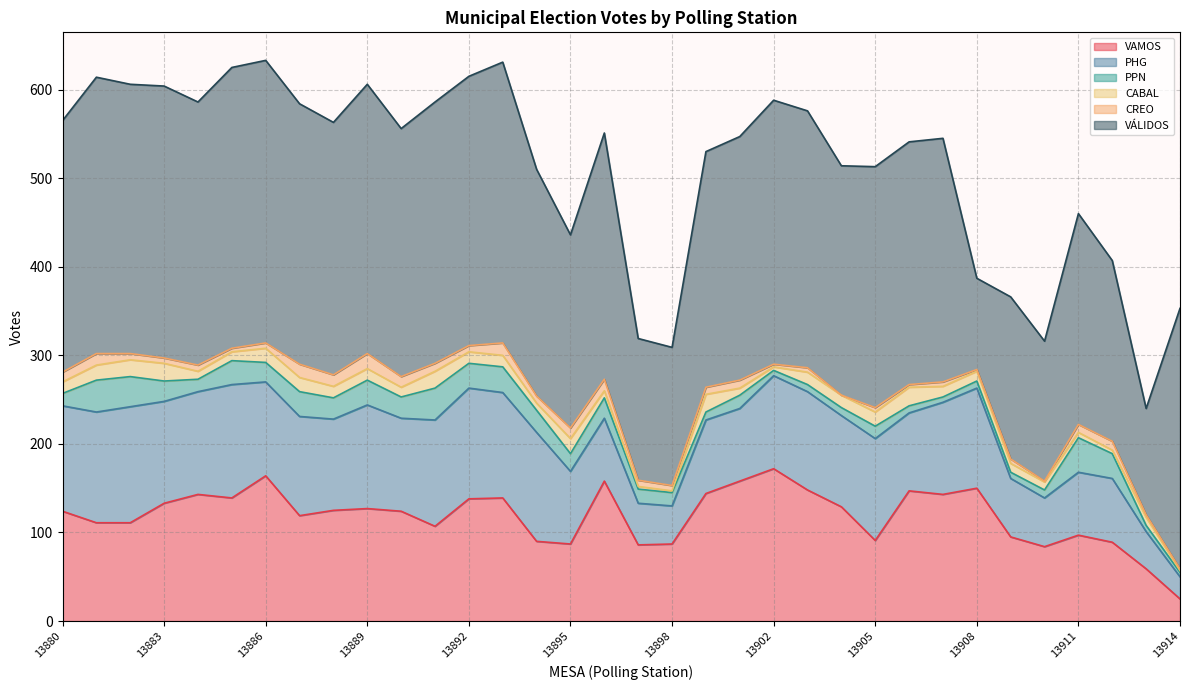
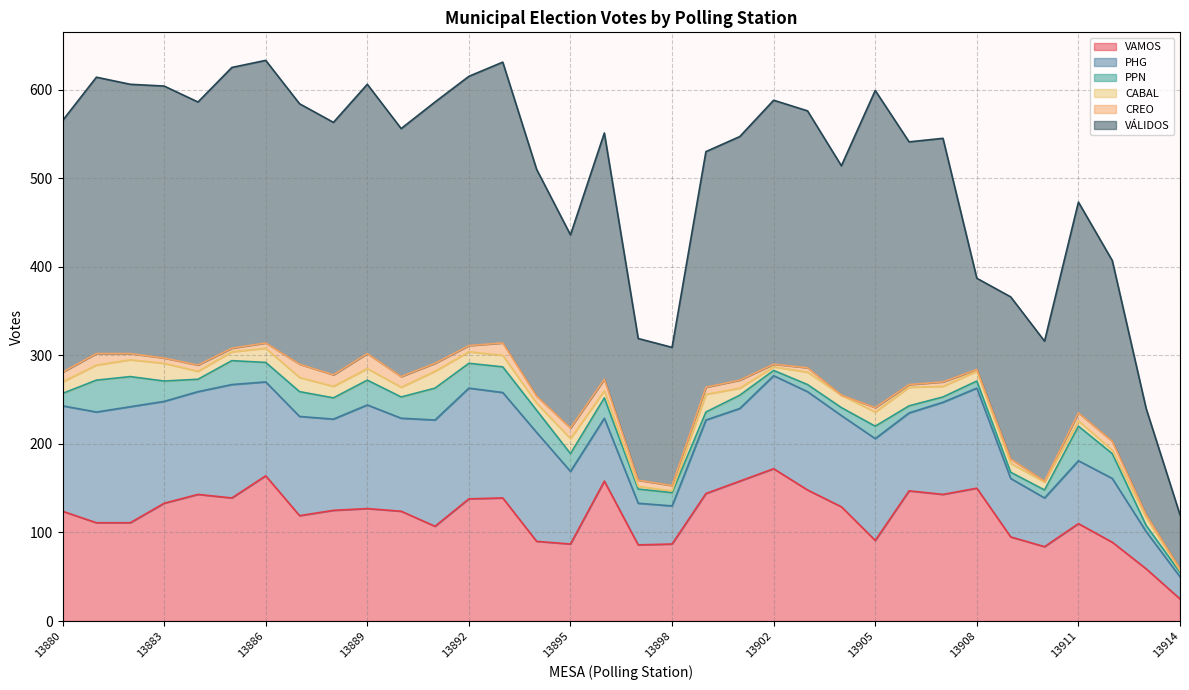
  {
    "VAMOS": {
      "13880": 120,
      "13883": 130,
      "13886": 160,
      "13889": 130,
      "13892": 140,
      "13895": 90,
      "13898": 90,
      "13902": 170,
      "13905": 90,
      "13908": 150,
-     "13911": 100,
+     "13911": 110,
      "13914": 30
    },
    "VÁLIDOS": {
      "13880": 280,
      "13883": 310,
      "13886": 320,
      "13889": 300,
      "13892": 300,
      "13895": 220,
      "13898": 160,
      "13902": 300,
-     "13905": 270,
+     "13905": 360,
      "13908": 100,
      "13911": 240,
-     "13914": 290
+     "13914": 60
    }
  }
